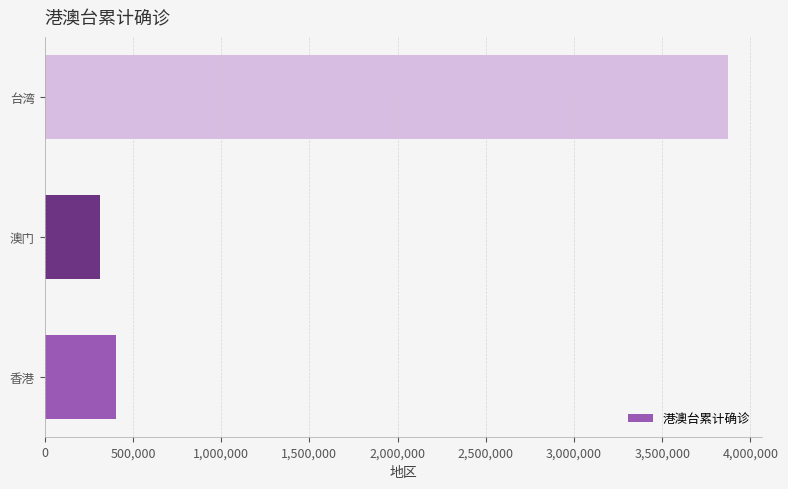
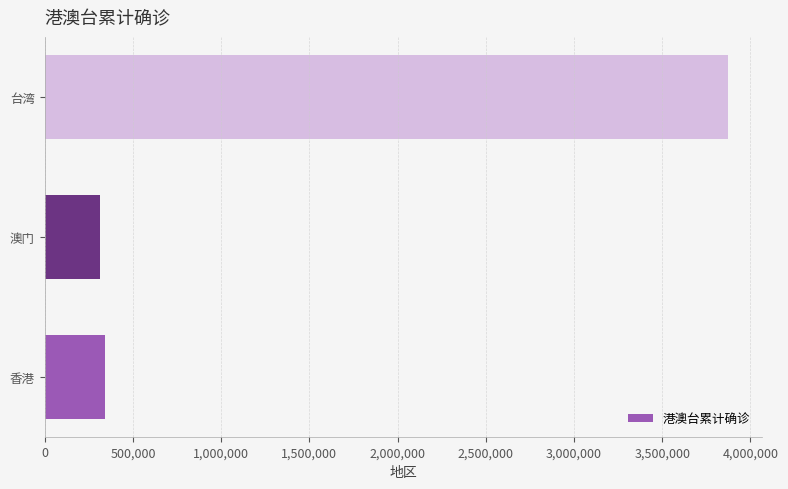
  {
    "台湾": "3,870,000",
    "澳门": "310,000",
-   "香港": "400,000"
+   "香港": "340,000"
  }
